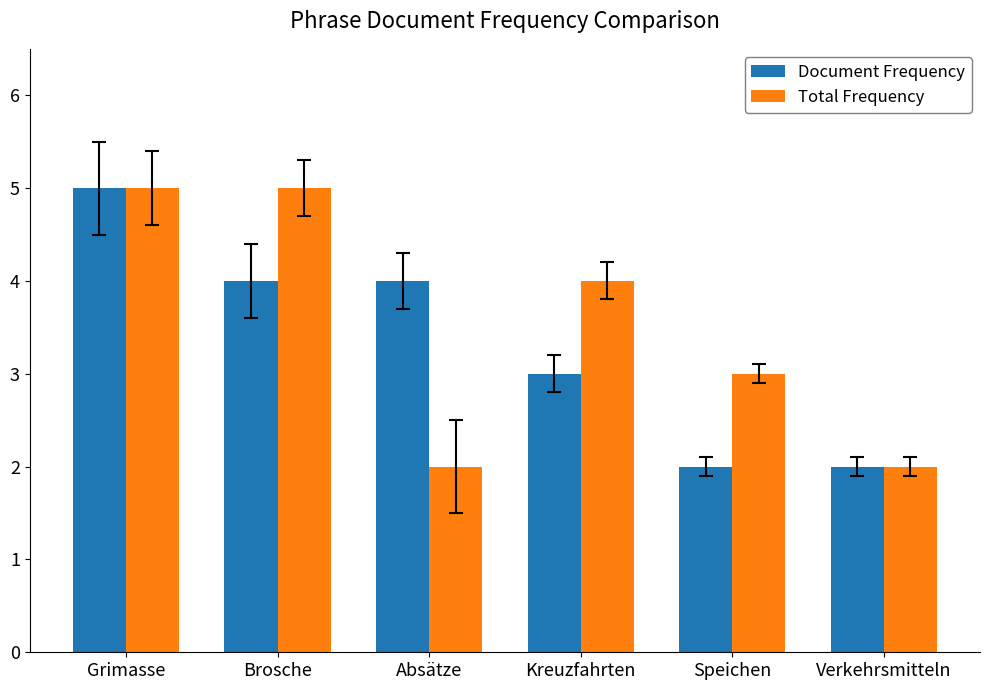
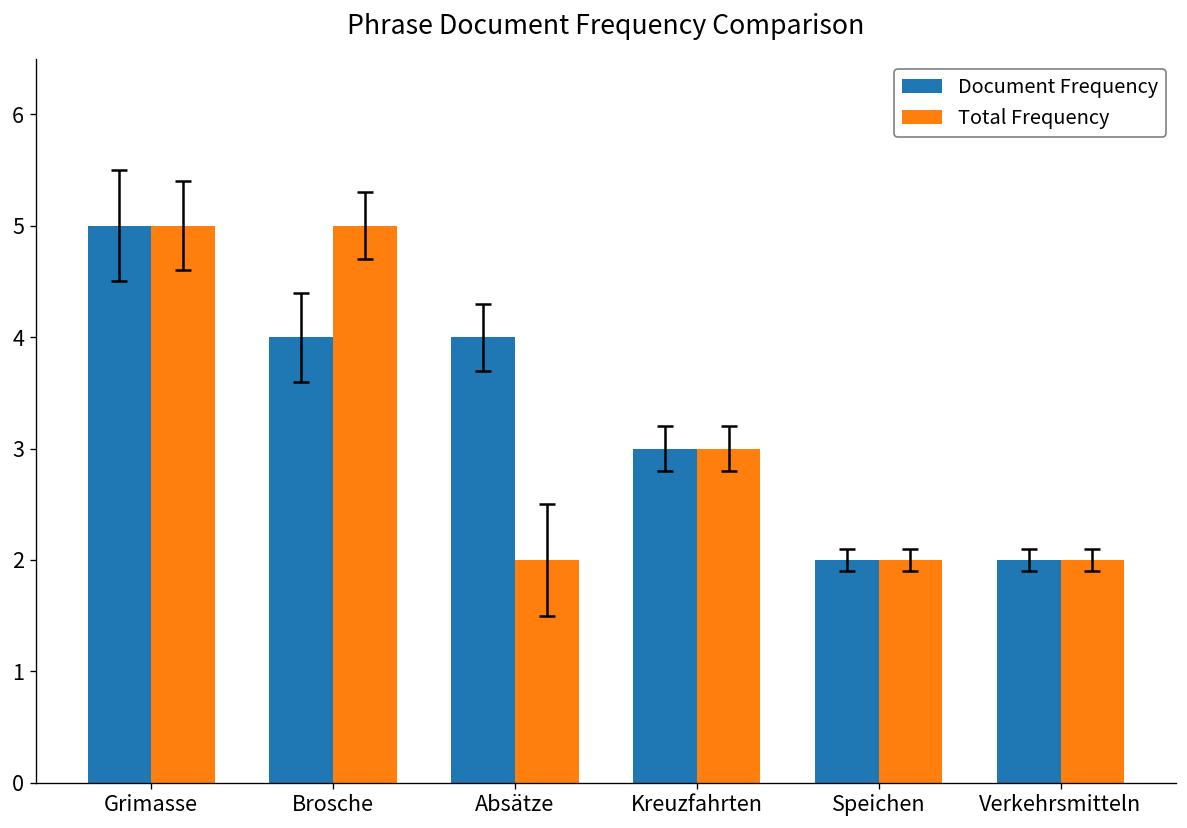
  {
    "Total Frequency": {
      "Grimasse": 5,
      "Brosche": 5,
      "Absätze": 2,
-     "Kreuzfahrten": 4,
-     "Speichen": 3,
+     "Kreuzfahrten": 3,
+     "Speichen": 2,
      "Verkehrsmitteln": 2
    }
  }
